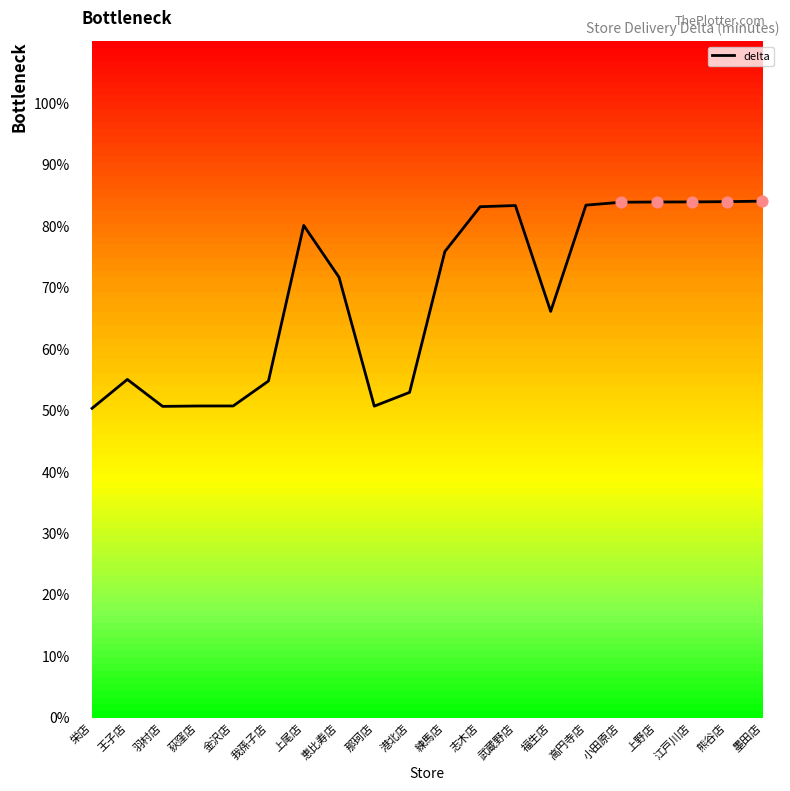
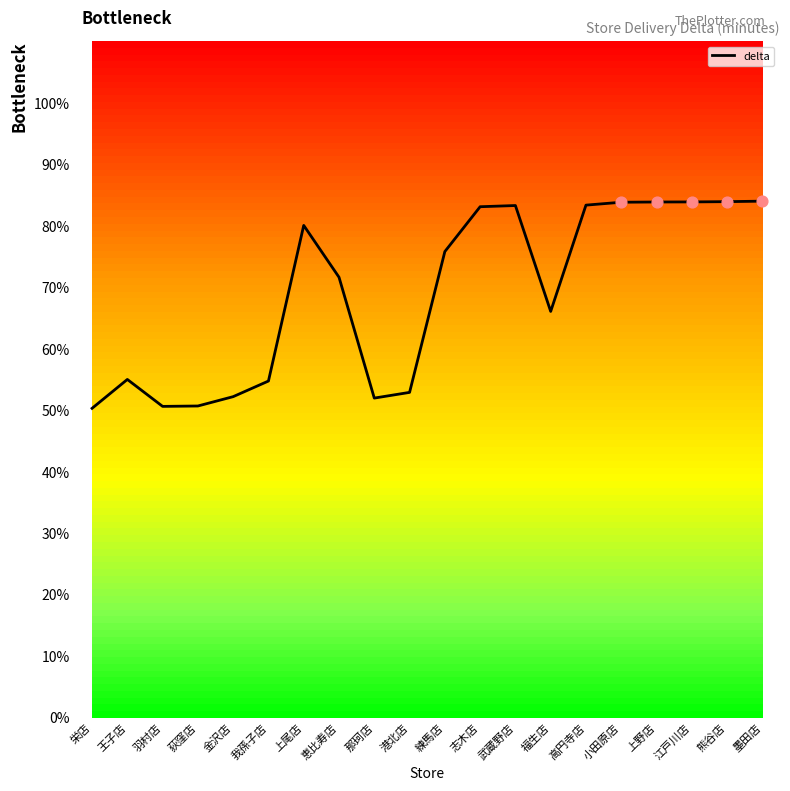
  {
    "delta": {
      "栄店": "50%",
      "王子店": "55%",
      "羽村店": "51%",
      "荻窪店": "51%",
-     "金沢店": "51%",
+     "金沢店": "52%",
      "我孫子店": "55%",
      "上尾店": "80%",
      "恵比寿店": "72%",
-     "那珂店": "51%",
+     "那珂店": "52%",
      "港北店": "53%",
      "練馬店": "76%",
      "志木店": "83%",
      "武蔵野店": "83%",
      "福生店": "66%",
      "高円寺店": "83%"
    }
  }
